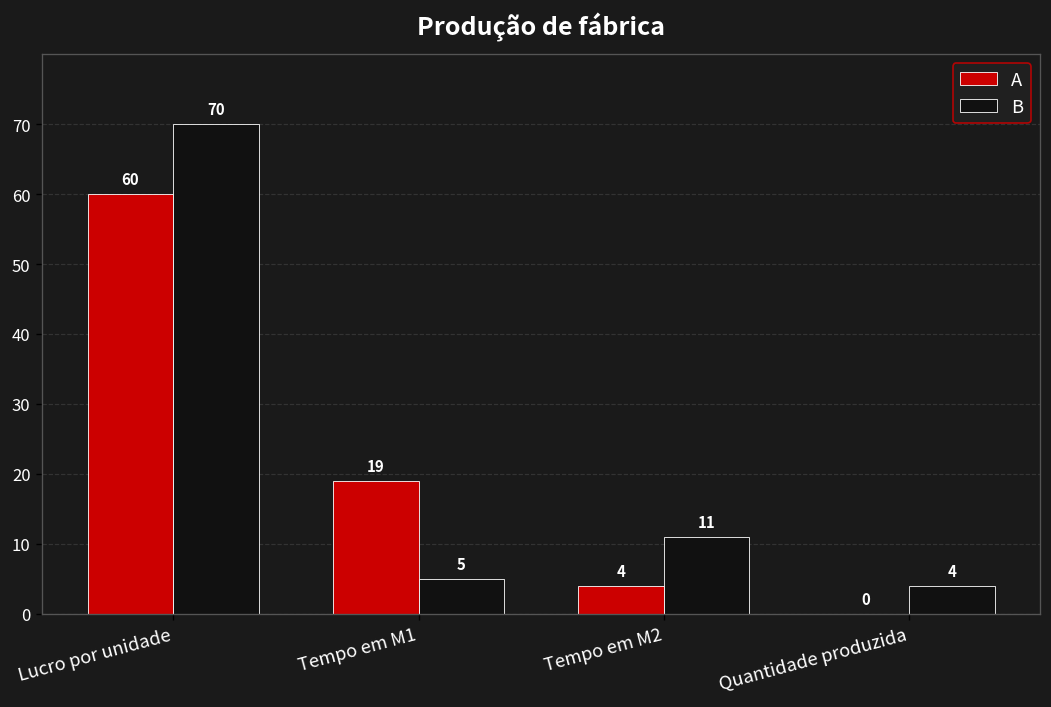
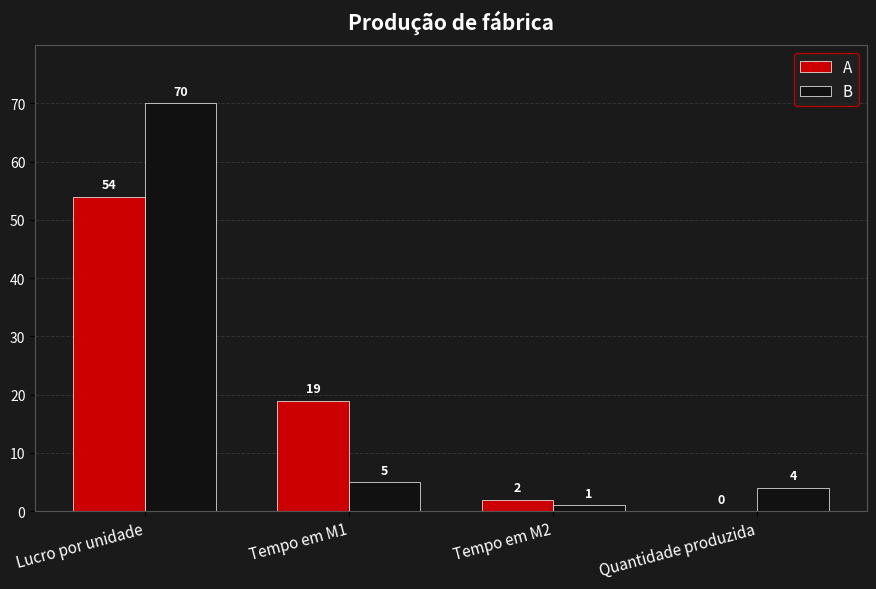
  {
    "A": {
-     "Lucro por unidade": 60,
+     "Lucro por unidade": 54,
      "Tempo em M1": 19,
-     "Tempo em M2": 4,
+     "Tempo em M2": 2,
      "Quantidade produzida": 0
    },
    "B": {
      "Lucro por unidade": 70,
      "Tempo em M1": 5,
-     "Tempo em M2": 11,
+     "Tempo em M2": 1,
      "Quantidade produzida": 4
    }
  }
